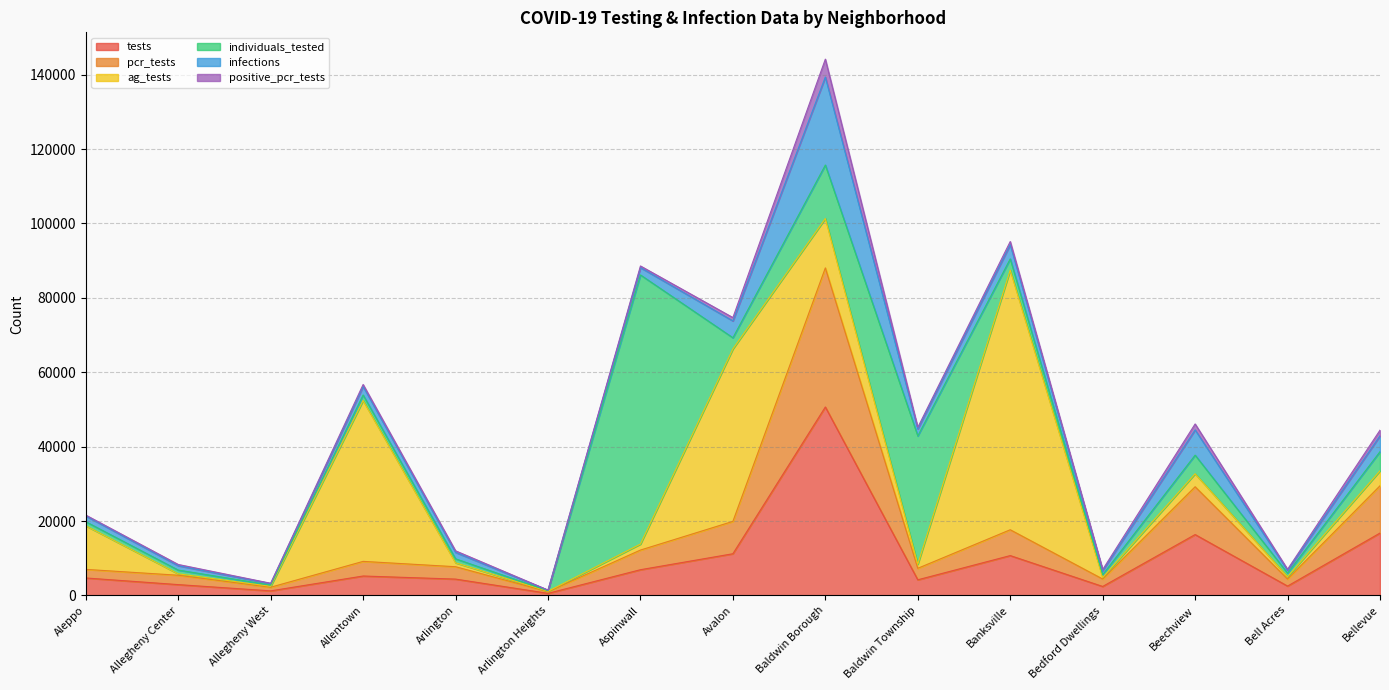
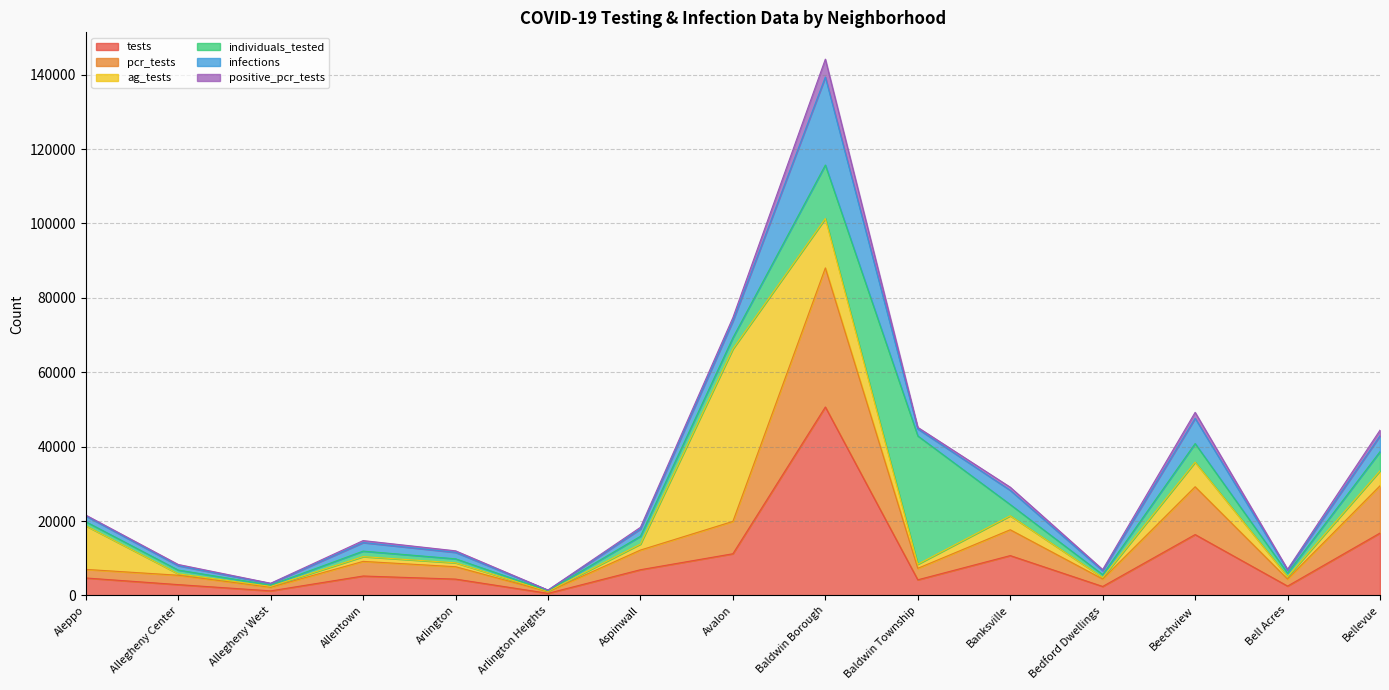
  {
    "ag_tests": {
      "Aleppo": 12000,
-     "Allentown": 43000,
+     "Allentown": 1000,
      "Arlington": 1000,
      "Aspinwall": 2000,
      "Avalon": 46000,
      "Baldwin Borough": 13000,
      "Baldwin Township": 1000,
-     "Banksville": 70000,
-     "Beechview": 3000,
+     "Banksville": 4000,
+     "Beechview": 7000,
      "Bellevue": 4000
    },
    "individuals_tested": {
      "Aleppo": 1000,
      "Allegheny Center": 1000,
      "Allentown": 1000,
      "Arlington": 1000,
-     "Aspinwall": 72000,
+     "Aspinwall": 2000,
      "Avalon": 3000,
      "Baldwin Borough": 14000,
      "Baldwin Township": 34000,
      "Banksville": 3000,
      "Bedford Dwellings": 1000,
      "Beechview": 5000,
      "Bell Acres": 1000,
      "Bellevue": 5000
    },
    "infections": {
      "Avalon": 5000,
      "Baldwin Borough": 24000,
      "Banksville": 4000,
      "Beechview": 7000,
      "Bellevue": 4000
    },
    "positive_pcr_tests": {
      "Avalon": 1000,
      "Baldwin Borough": 5000,
      "Banksville": 1000,
      "Beechview": 2000,
      "Bellevue": 2000
    }
  }
